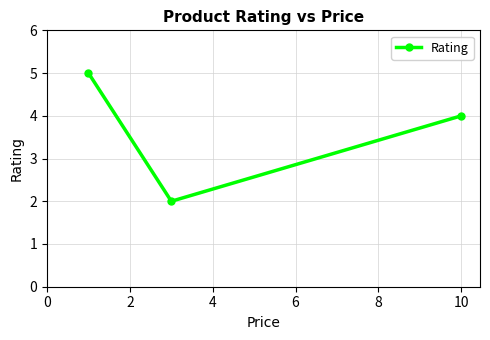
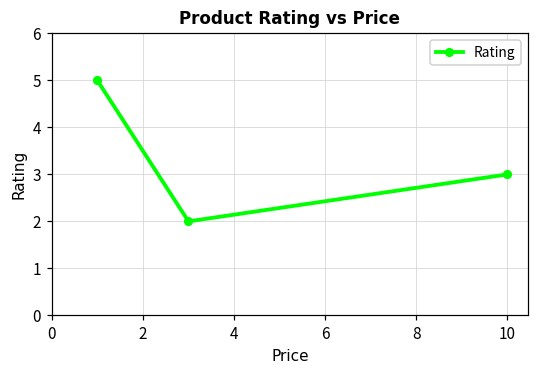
  {
-   "10": 4
+   "10": 3
  }
